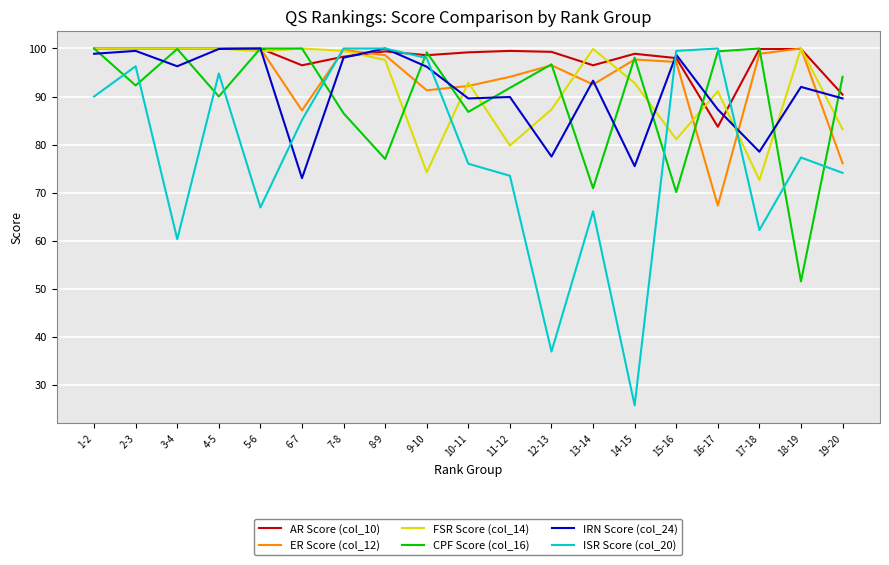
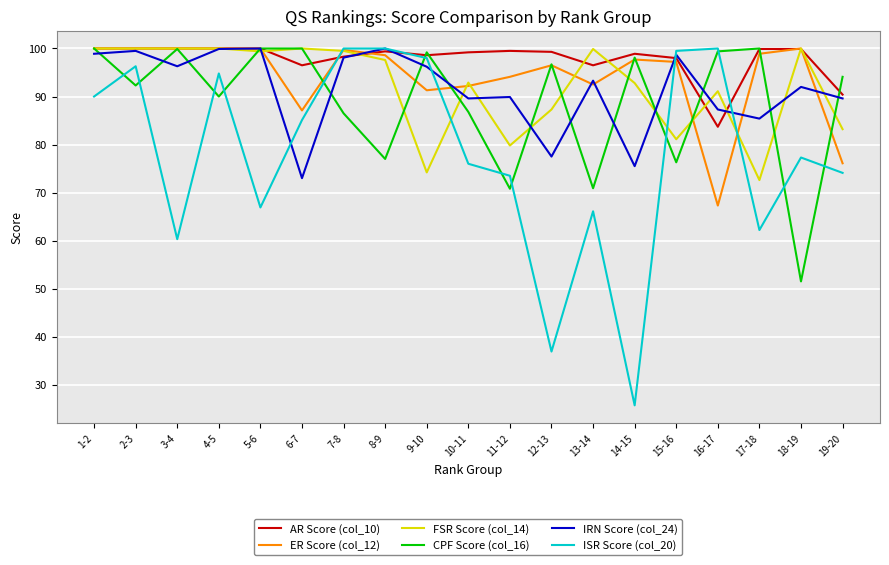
  {
    "AR Score (col_10)": {
      "6-7": 97,
      "8-9": 99,
      "9-10": 99,
      "10-11": 99,
      "11-12": 100,
      "12-13": 99,
      "13-14": 97,
      "14-15": 99,
      "15-16": 98,
      "16-17": 84,
      "19-20": 90
    },
    "ER Score (col_12)": {
      "6-7": 87,
      "8-9": 99,
      "9-10": 91,
      "10-11": 92,
      "11-12": 94,
      "13-14": 93,
      "15-16": 97,
      "16-17": 67,
      "17-18": 99,
      "19-20": 76
    },
    "FSR Score (col_14)": {
      "5-6": 99,
      "8-9": 98,
      "9-10": 74,
      "10-11": 93,
      "11-12": 80,
      "12-13": 87,
      "13-14": 100,
      "14-15": 93,
      "15-16": 81,
      "16-17": 91,
      "17-18": 73,
      "19-20": 83
    },
    "CPF Score (col_16)": {
      "2-3": 92,
      "4-5": 90,
      "7-8": 87,
      "8-9": 77,
      "9-10": 99,
      "10-11": 87,
-     "11-12": 92,
+     "11-12": 71,
      "13-14": 71,
-     "15-16": 70,
+     "15-16": 76,
      "16-17": 99,
      "18-19": 52,
      "19-20": 94
    },
    "IRN Score (col_24)": {
      "1-2": 99,
      "3-4": 96,
      "6-7": 73,
      "9-10": 96,
      "10-11": 90,
      "11-12": 90,
      "12-13": 78,
      "13-14": 93,
      "14-15": 76,
      "15-16": 99,
      "16-17": 87,
-     "17-18": 79,
+     "17-18": 85,
      "18-19": 92,
      "19-20": 90
    },
    "ISR Score (col_20)": {
      "1-2": 90,
      "2-3": 96,
      "3-4": 60,
      "4-5": 95,
      "5-6": 67,
      "6-7": 85,
      "9-10": 98,
      "10-11": 76,
      "11-12": 74,
      "12-13": 37,
      "13-14": 66,
      "14-15": 26,
      "15-16": 100,
      "16-17": 100,
      "17-18": 62,
      "18-19": 77,
      "19-20": 74
    }
  }
